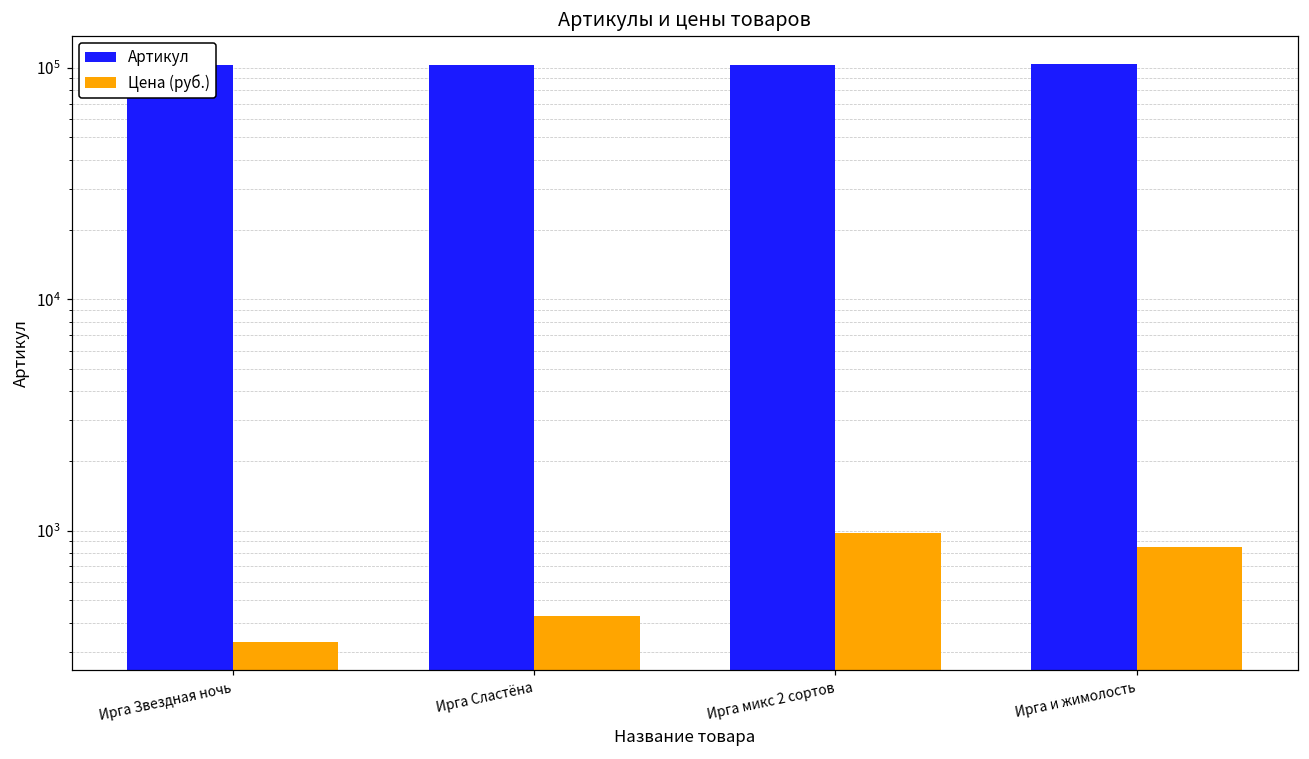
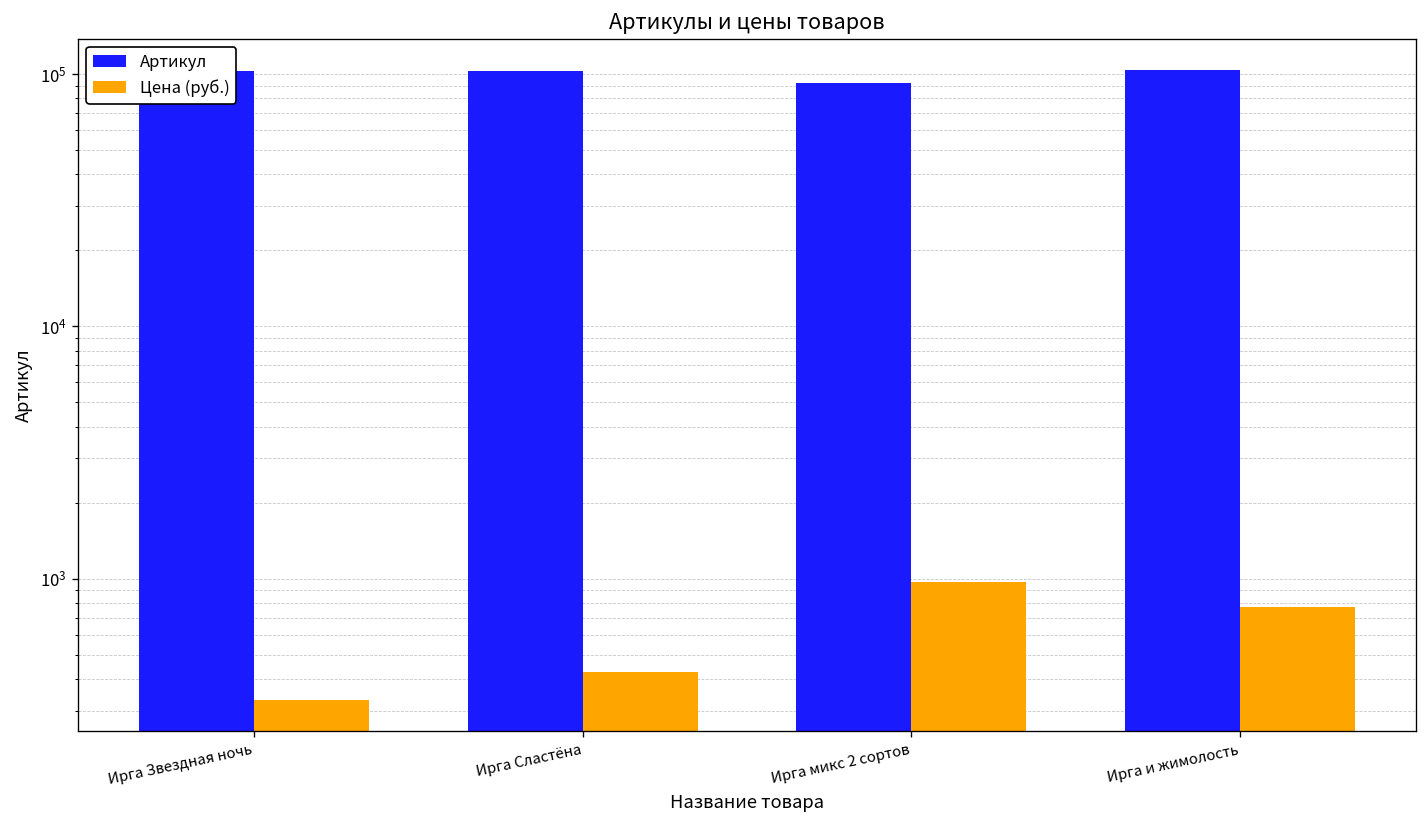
  {
    "Артикул": {
      "Ирга Сластёна": 100000,
-     "Ирга микс 2 сортов": 100000,
+     "Ирга микс 2 сортов": 90000,
      "Ирга и жимолость": 100000
    },
    "Цена (руб.)": {
      "Ирга Звездная ночь": 330,
      "Ирга Сластёна": 430,
      "Ирга микс 2 сортов": 1000,
-     "Ирга и жимолость": 850
+     "Ирга и жимолость": 770
    }
  }
